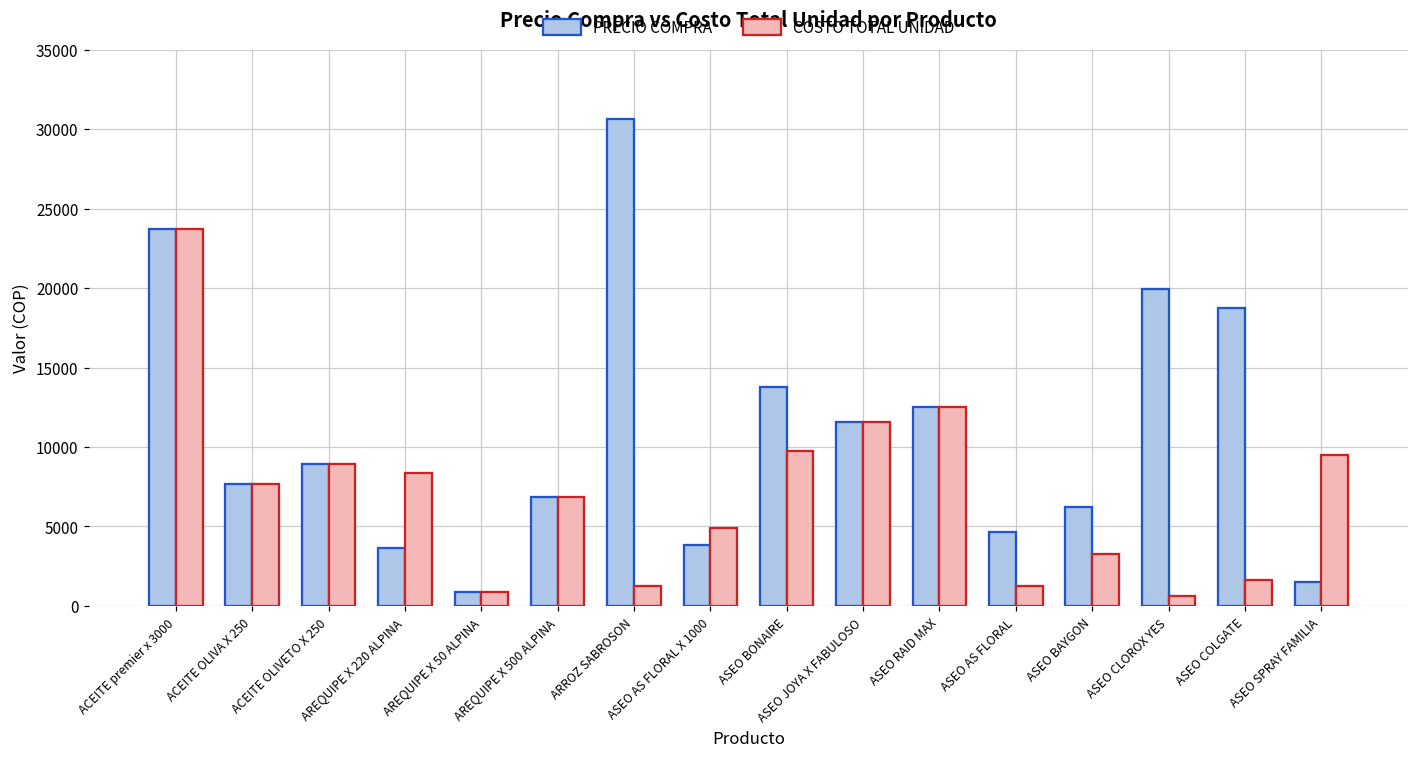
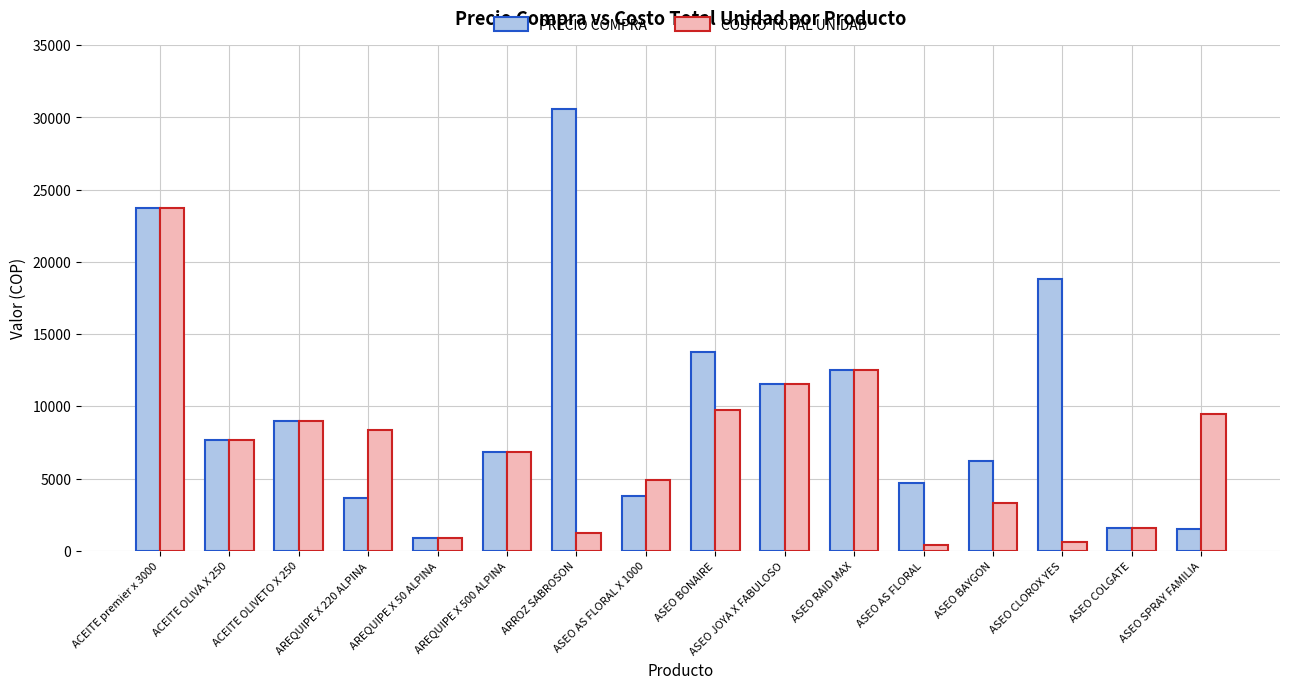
  {
    "PRECIO COMPRA": {
      "ACEITE premier x 3000": 23700,
      "ACEITE OLIVA X 250": 7700,
      "ACEITE OLIVETO X 250": 9000,
      "AREQUIPE X 220 ALPINA": 3700,
      "AREQUIPE X 50 ALPINA": 900,
      "AREQUIPE X 500 ALPINA": 6800,
      "ARROZ SABROSON": 30600,
      "ASEO AS FLORAL X 1000": 3800,
      "ASEO BONAIRE": 13800,
      "ASEO JOYA X FABULOSO": 11500,
      "ASEO RAID MAX": 12500,
      "ASEO AS FLORAL": 4700,
      "ASEO BAYGON": 6200,
-     "ASEO CLOROX YES": 19900,
-     "ASEO COLGATE": 18700,
+     "ASEO CLOROX YES": 18800,
+     "ASEO COLGATE": 1600,
      "ASEO SPRAY FAMILIA": 1500
    },
    "COSTO TOTAL UNIDAD": {
      "ACEITE premier x 3000": 23700,
      "ACEITE OLIVA X 250": 7700,
      "ACEITE OLIVETO X 250": 9000,
      "AREQUIPE X 220 ALPINA": 8300,
      "AREQUIPE X 50 ALPINA": 900,
      "AREQUIPE X 500 ALPINA": 6800,
      "ARROZ SABROSON": 1200,
      "ASEO AS FLORAL X 1000": 4900,
      "ASEO BONAIRE": 9700,
      "ASEO JOYA X FABULOSO": 11500,
      "ASEO RAID MAX": 12500,
-     "ASEO AS FLORAL": 1200,
+     "ASEO AS FLORAL": 400,
      "ASEO BAYGON": 3300,
      "ASEO CLOROX YES": 600,
      "ASEO COLGATE": 1600,
      "ASEO SPRAY FAMILIA": 9500
    }
  }
